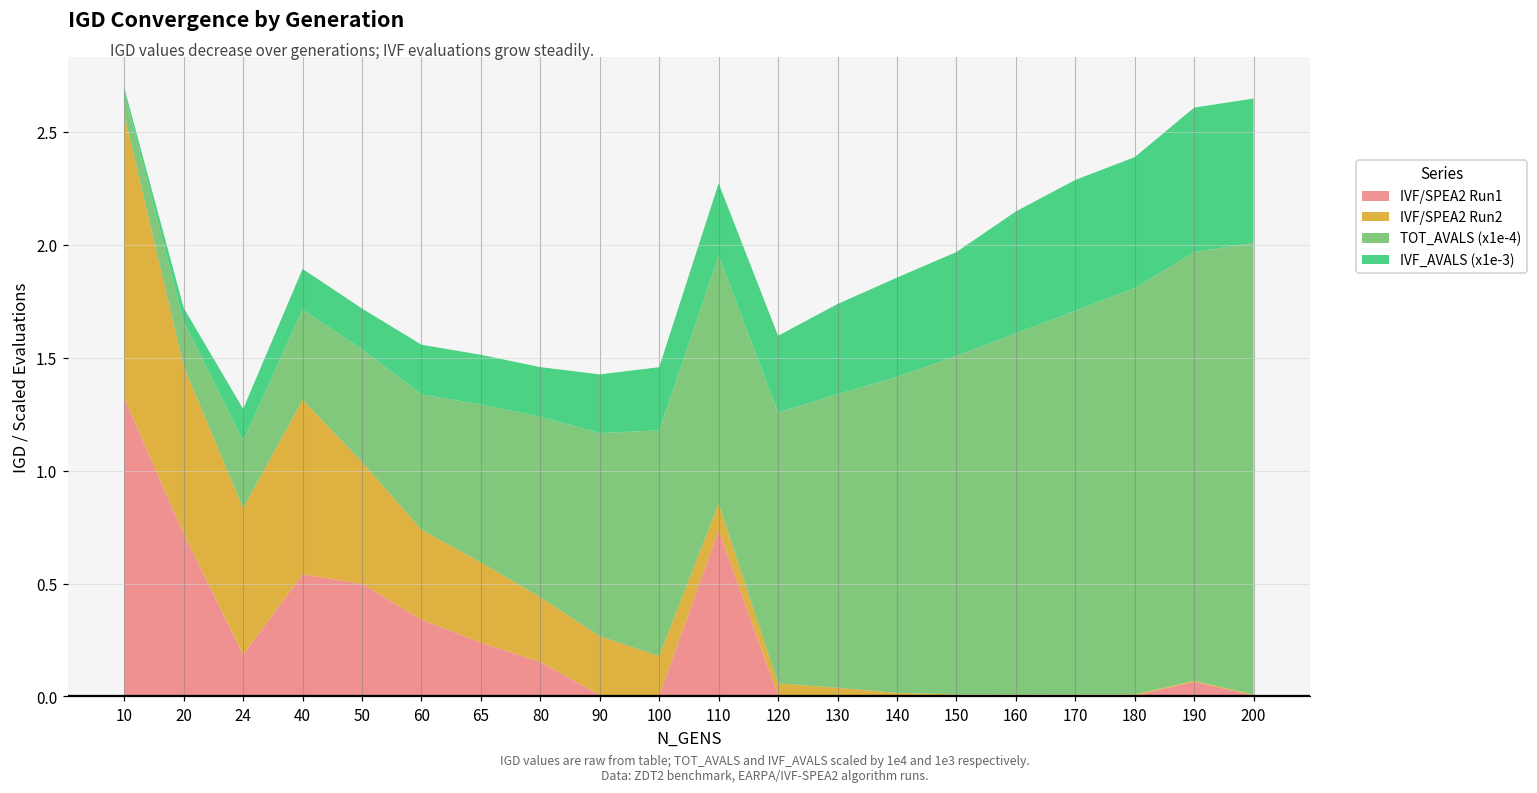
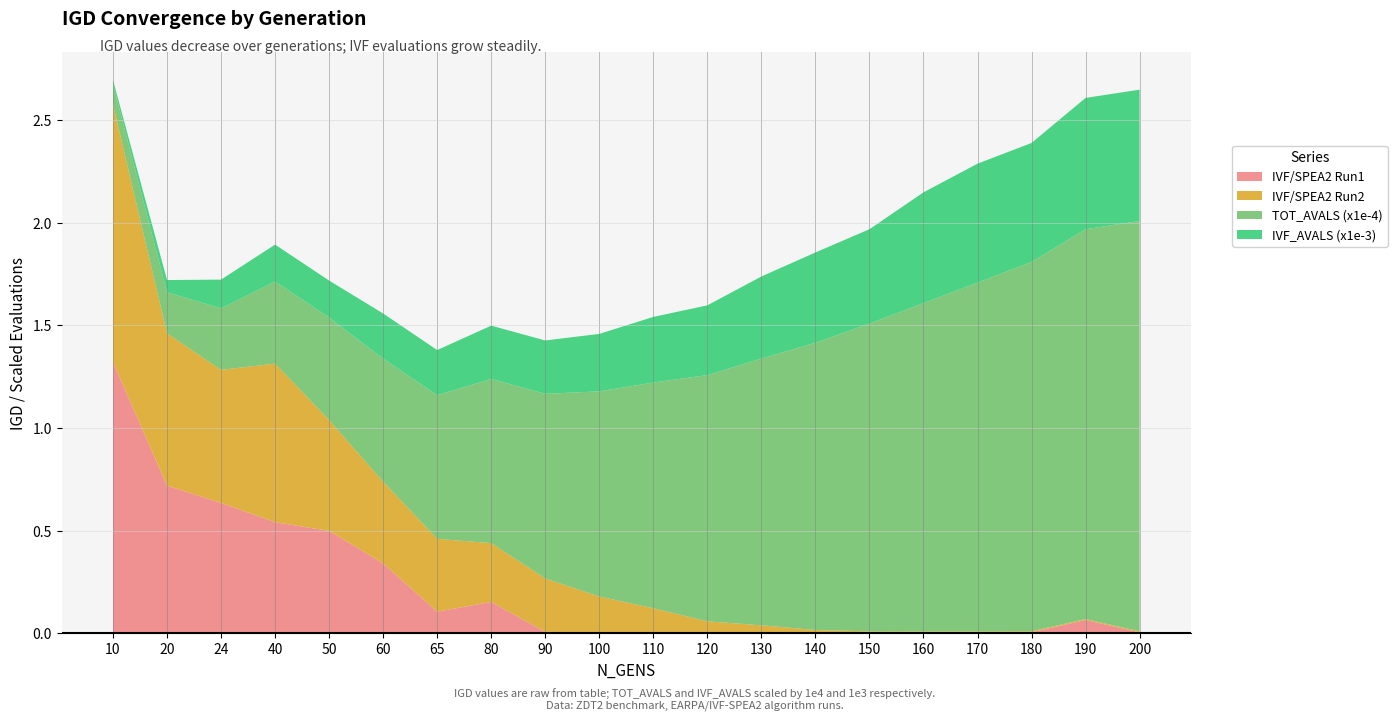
  {
    "IVF/SPEA2 Run1": {
      "10": 1.32,
      "20": 0.72,
-     "24": 0.19,
+     "24": 0.64,
      "40": 0.54,
      "50": 0.50,
      "60": 0.34,
-     "65": 0.24,
+     "65": 0.11,
      "80": 0.15,
-     "110": 0.74
+     "110": 0.00
    },
    "IVF/SPEA2 Run2": {
      "10": 1.25,
      "20": 0.74,
      "24": 0.65,
      "40": 0.77,
      "50": 0.54,
      "60": 0.40,
      "65": 0.35,
      "80": 0.29,
      "90": 0.26,
      "100": 0.17,
      "110": 0.12,
      "120": 0.05,
      "130": 0.03
    },
    "TOT_AVALS (x1e-4)": {
      "10": 0.10,
      "20": 0.20,
      "24": 0.30,
      "40": 0.40,
      "50": 0.50,
      "60": 0.60,
      "65": 0.70,
      "80": 0.80,
      "90": 0.90,
      "100": 1.00,
      "110": 1.10,
      "120": 1.20,
      "130": 1.30,
      "140": 1.40,
      "150": 1.50,
      "160": 1.60,
      "170": 1.70,
      "180": 1.80,
      "190": 1.90,
      "200": 2.00
    },
    "IVF_AVALS (x1e-3)": {
      "10": 0.02,
      "20": 0.06,
      "24": 0.14,
      "40": 0.18,
      "50": 0.18,
      "60": 0.22,
      "65": 0.22,
-     "80": 0.22,
+     "80": 0.26,
      "90": 0.26,
      "100": 0.28,
      "110": 0.32,
      "120": 0.34,
      "130": 0.40,
      "140": 0.44,
      "150": 0.46,
      "160": 0.54,
      "170": 0.58,
      "180": 0.58,
      "190": 0.64,
      "200": 0.64
    }
  }
